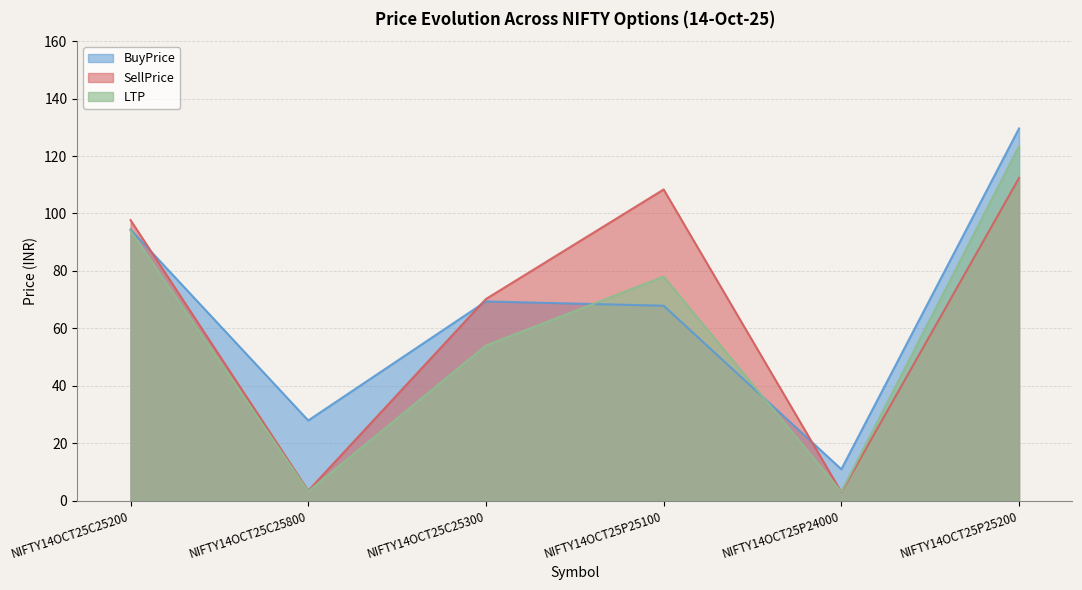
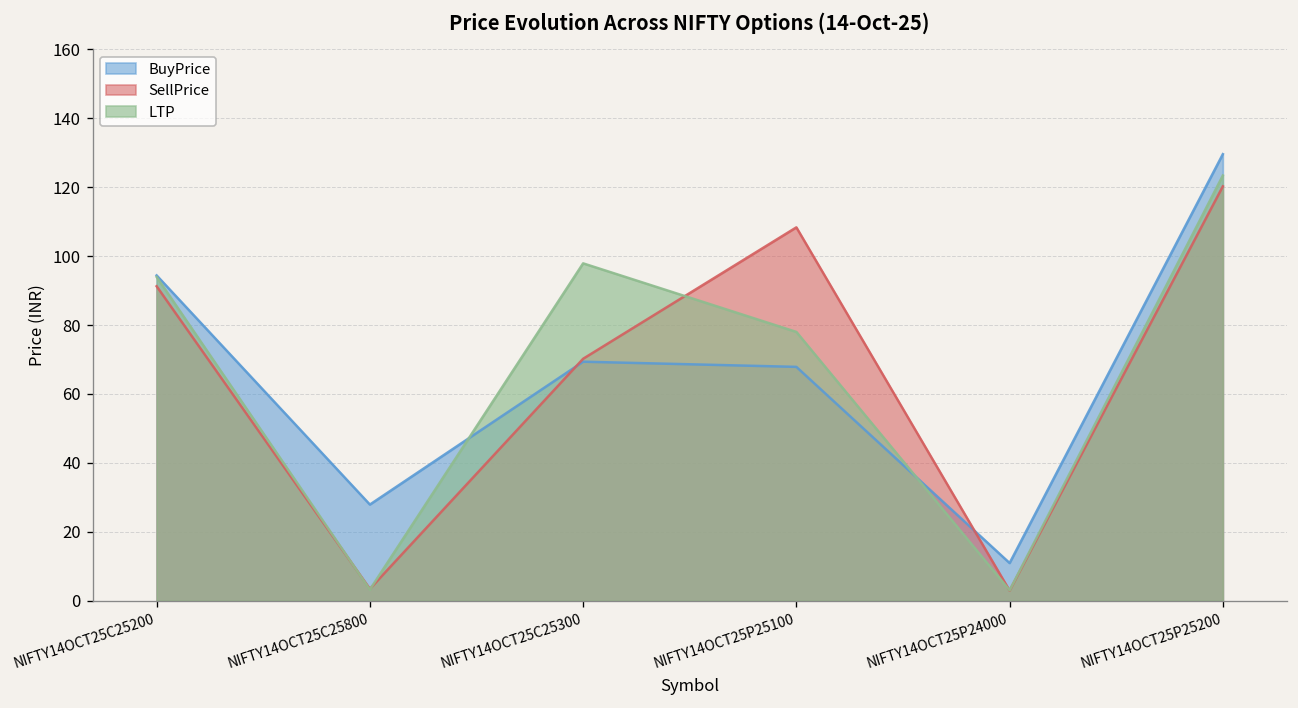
  {
    "BuyPrice": {
      "NIFTY14OCT25C25800": 28,
      "NIFTY14OCT25P25100": 68,
      "NIFTY14OCT25P24000": 11,
      "NIFTY14OCT25P25200": 130
    },
    "SellPrice": {
-     "NIFTY14OCT25C25200": 98,
+     "NIFTY14OCT25C25200": 91,
      "NIFTY14OCT25P25100": 108,
-     "NIFTY14OCT25P25200": 112
+     "NIFTY14OCT25P25200": 120
    },
    "LTP": {
-     "NIFTY14OCT25C25300": 54,
+     "NIFTY14OCT25C25300": 98,
      "NIFTY14OCT25P25100": 78,
      "NIFTY14OCT25P25200": 123
    }
  }
